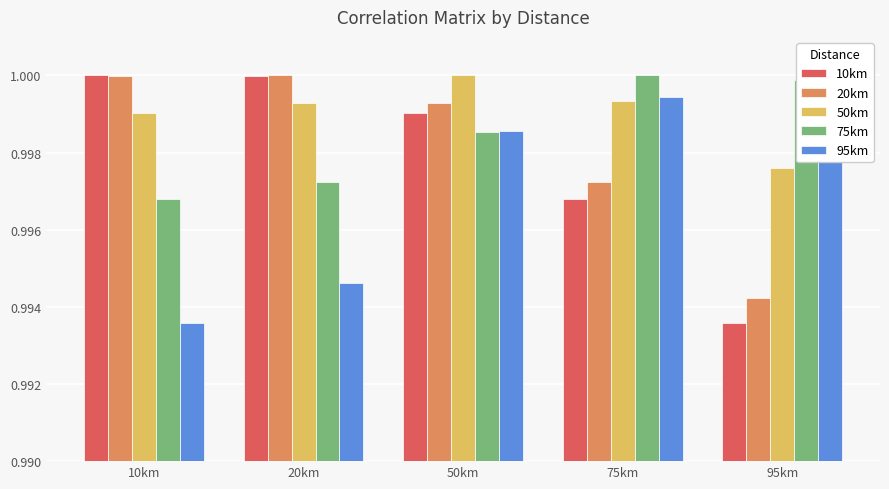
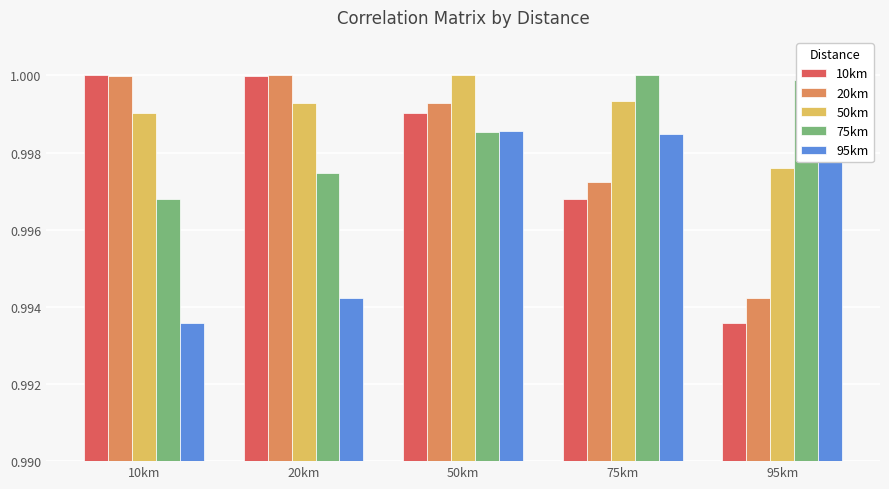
  {
    "75km": {
      "10km": 0.9968,
-     "20km": 0.9972,
+     "20km": 0.9975,
      "50km": 0.9985,
      "75km": 1.0000
    },
    "95km": {
      "10km": 0.9936,
-     "20km": 0.9946,
+     "20km": 0.9942,
      "50km": 0.9986,
-     "75km": 0.9994
+     "75km": 0.9985
    }
  }
